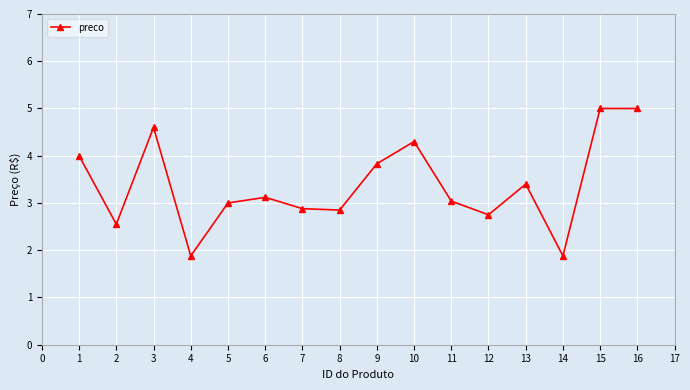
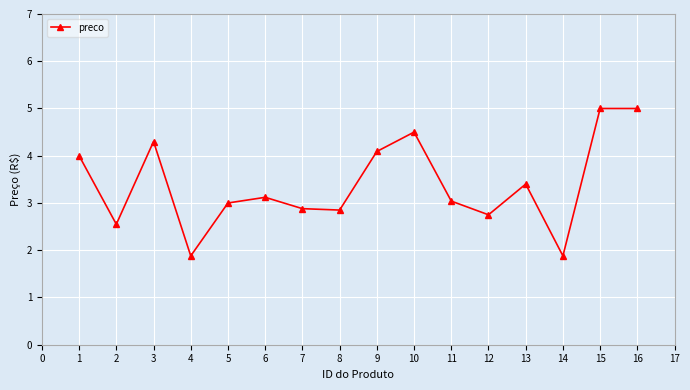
  {
    "1": 4.0,
    "2": 2.6,
-   "3": 4.6,
+   "3": 4.3,
    "4": 1.9,
    "5": 3.0,
    "6": 3.1,
    "7": 2.9,
    "8": 2.9,
-   "9": 3.8,
-   "10": 4.3,
+   "9": 4.1,
+   "10": 4.5,
    "11": 3.0,
    "12": 2.8,
    "13": 3.4,
    "14": 1.9,
    "15": 5.0,
    "16": 5.0
  }
